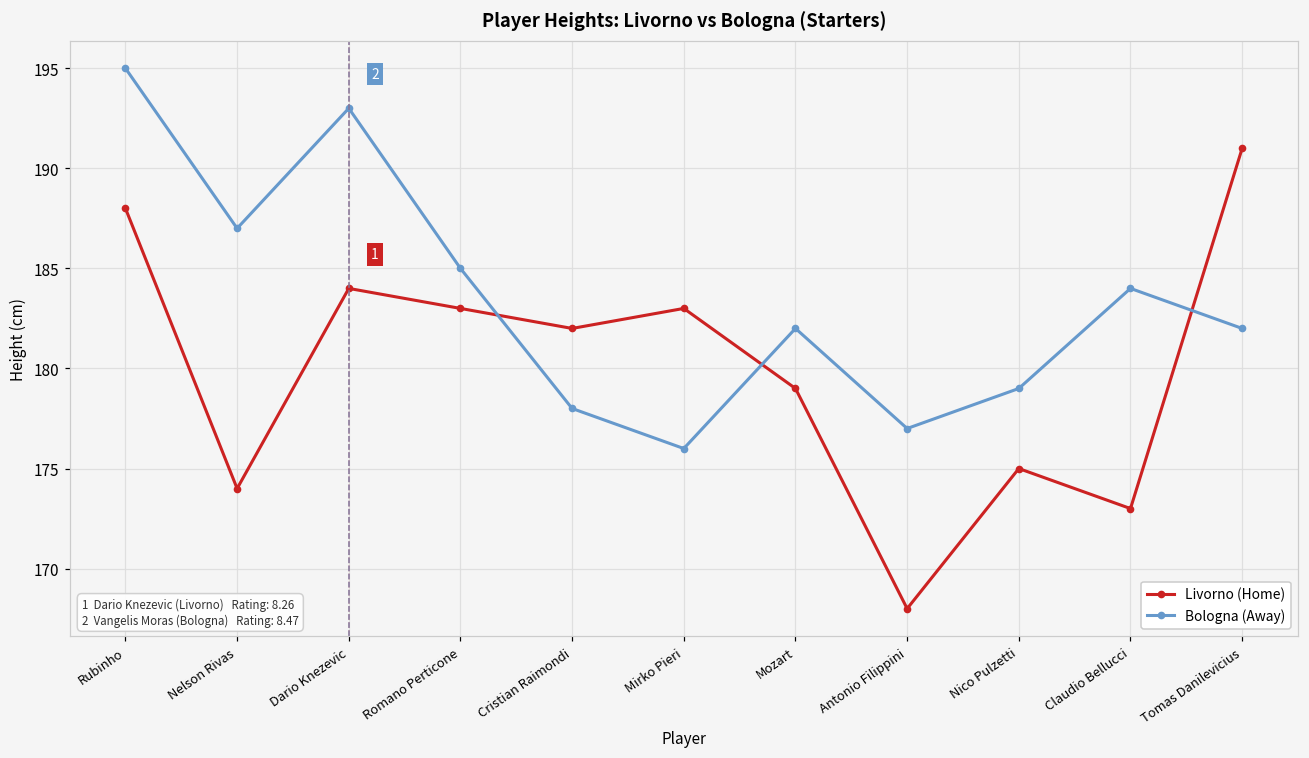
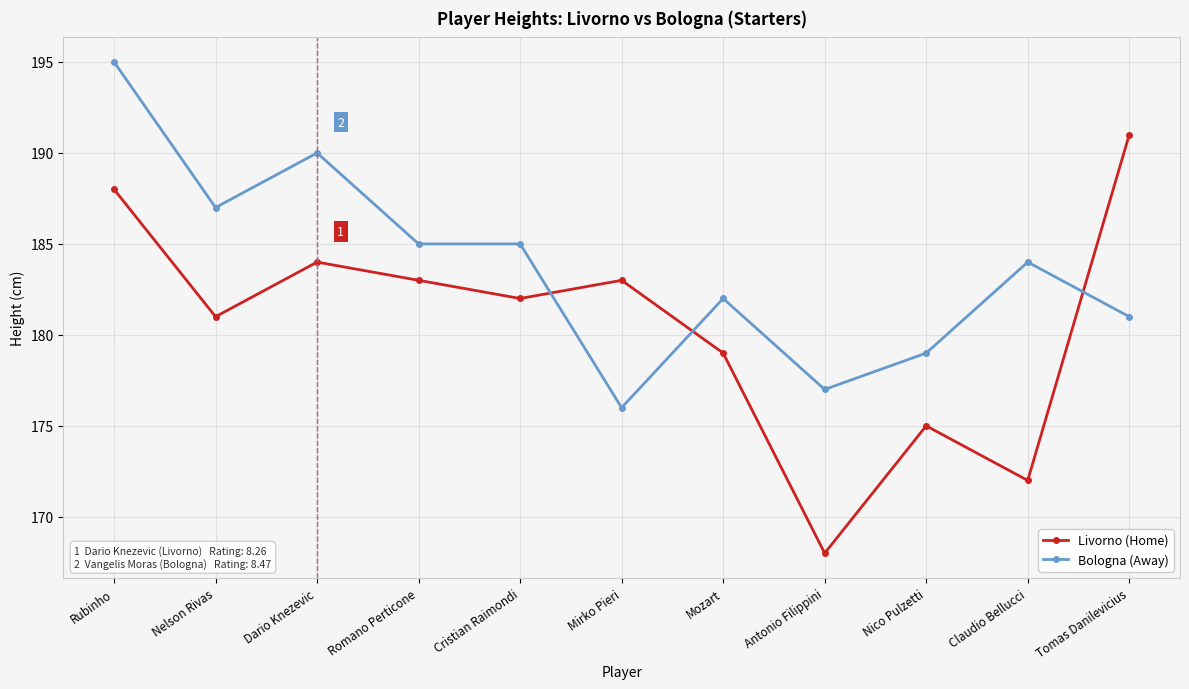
  {
    "Livorno (Home)": {
      "Rubinho": 188,
-     "Nelson Rivas": 174,
+     "Nelson Rivas": 181,
      "Dario Knezevic": 184,
      "Romano Perticone": 183,
      "Cristian Raimondi": 182,
      "Mirko Pieri": 183,
      "Mozart": 179,
      "Antonio Filippini": 168,
      "Nico Pulzetti": 175,
-     "Claudio Bellucci": 173,
+     "Claudio Bellucci": 172,
      "Tomas Danilevicius": 191
    },
    "Bologna (Away)": {
      "Rubinho": 195,
      "Nelson Rivas": 187,
-     "Dario Knezevic": 193,
+     "Dario Knezevic": 190,
      "Romano Perticone": 185,
-     "Cristian Raimondi": 178,
+     "Cristian Raimondi": 185,
      "Mirko Pieri": 176,
      "Mozart": 182,
      "Antonio Filippini": 177,
      "Nico Pulzetti": 179,
      "Claudio Bellucci": 184,
-     "Tomas Danilevicius": 182
+     "Tomas Danilevicius": 181
    }
  }
